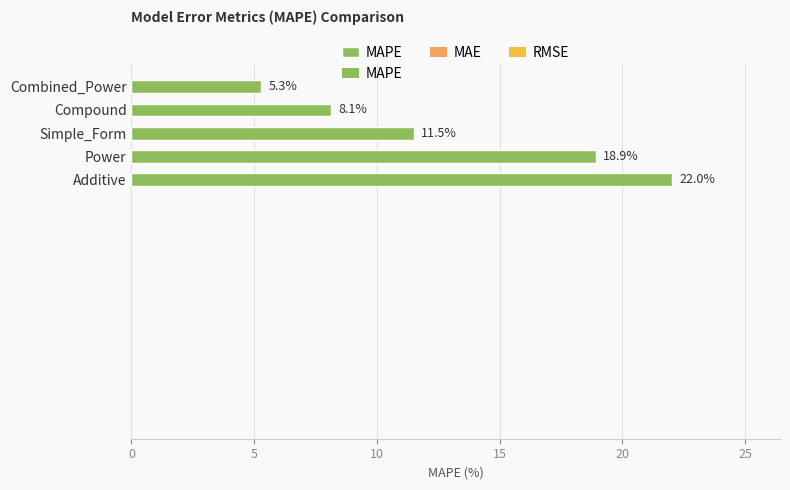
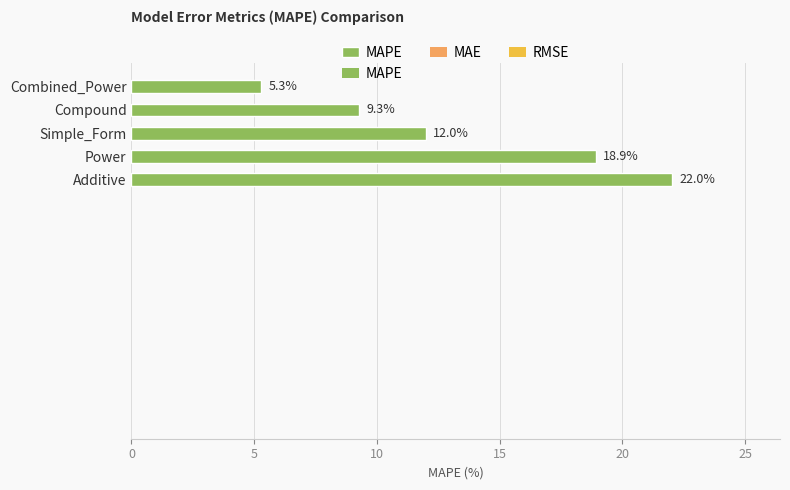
  {
    "MAPE": {
      "Combined_Power": "5.3%",
-     "Compound": "8.1%",
-     "Simple_Form": "11.5%",
+     "Compound": "9.3%",
+     "Simple_Form": "12.0%",
      "Power": "18.9%",
      "Additive": "22.0%"
    }
  }
